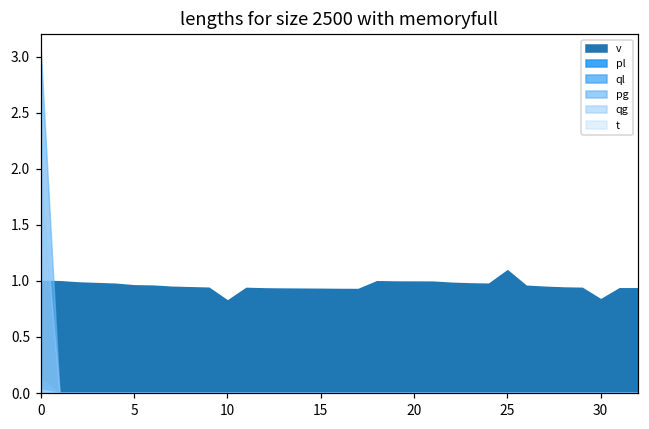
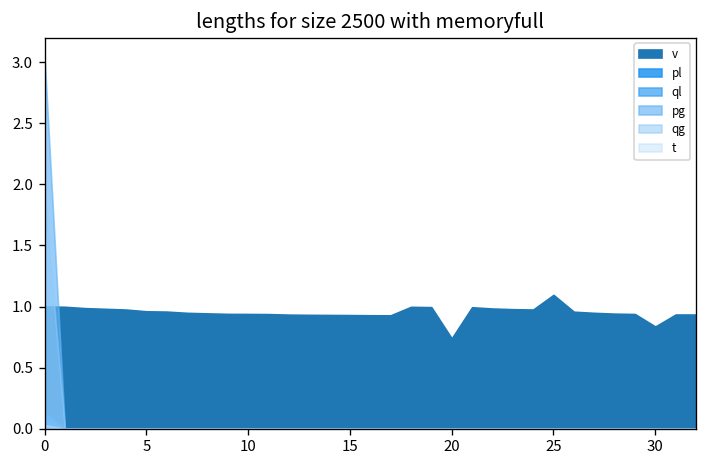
  {
    "v": {
      "0": 1.00,
      "5": 0.96,
-     "10": 0.83,
+     "10": 0.94,
      "15": 0.93,
-     "20": 0.99,
+     "20": 0.74,
      "25": 1.10,
      "30": 0.84
    }
  }
